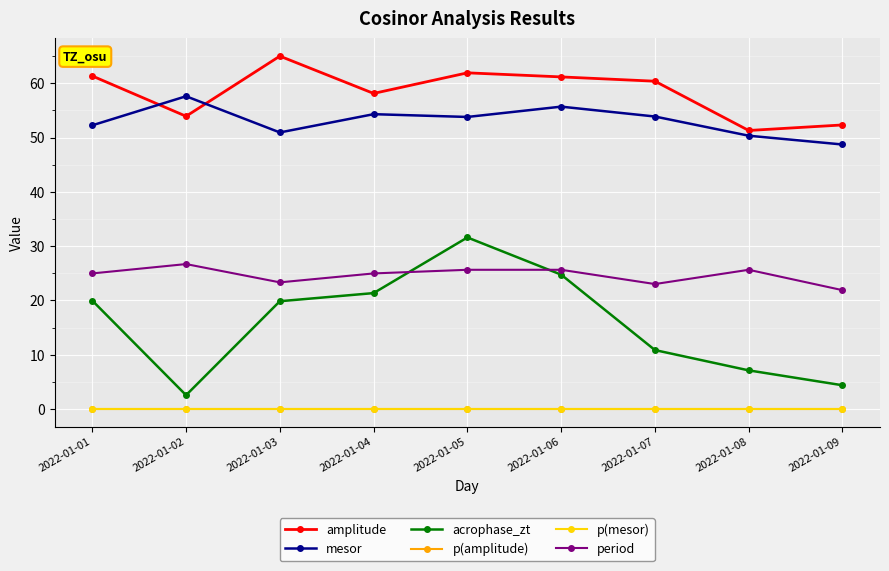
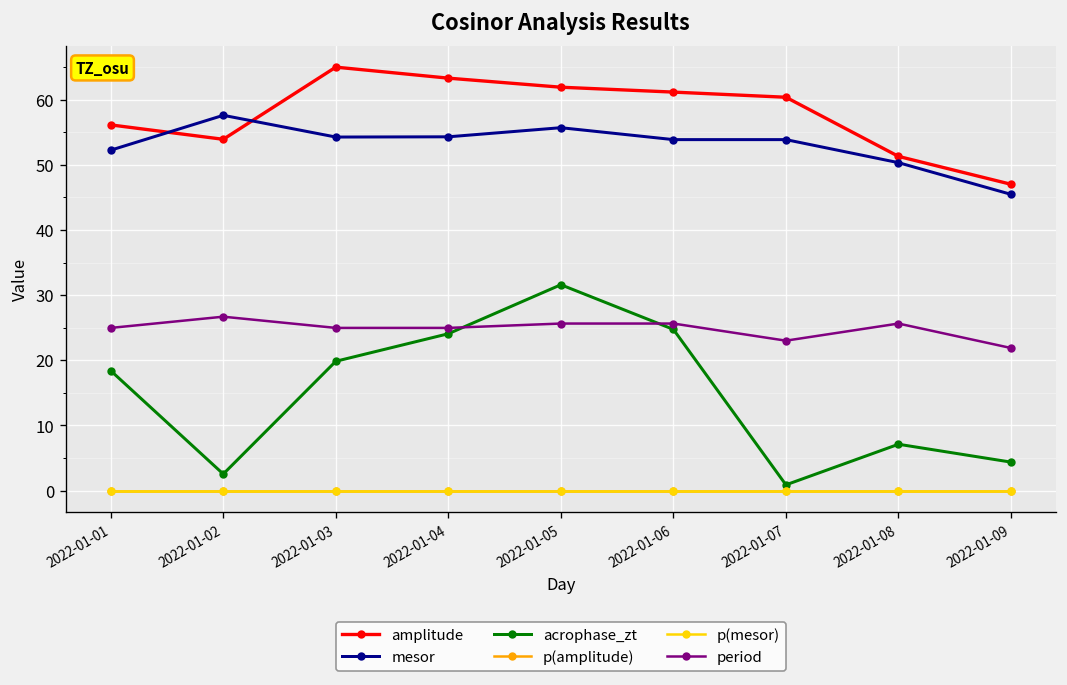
  {
    "amplitude": {
-     "2022-01-01": 61,
+     "2022-01-01": 56,
      "2022-01-02": 54,
      "2022-01-03": 65,
-     "2022-01-04": 58,
+     "2022-01-04": 63,
      "2022-01-05": 62,
      "2022-01-06": 61,
      "2022-01-07": 60,
      "2022-01-08": 51,
-     "2022-01-09": 52
+     "2022-01-09": 47
    },
    "mesor": {
      "2022-01-01": 52,
      "2022-01-02": 58,
-     "2022-01-03": 51,
+     "2022-01-03": 54,
      "2022-01-04": 54,
-     "2022-01-05": 54,
-     "2022-01-06": 56,
+     "2022-01-05": 56,
+     "2022-01-06": 54,
      "2022-01-07": 54,
      "2022-01-08": 50,
-     "2022-01-09": 49
+     "2022-01-09": 45
    },
    "acrophase_zt": {
-     "2022-01-01": 20,
+     "2022-01-01": 18,
      "2022-01-02": 3,
      "2022-01-03": 20,
-     "2022-01-04": 21,
+     "2022-01-04": 24,
      "2022-01-05": 32,
      "2022-01-06": 25,
-     "2022-01-07": 11,
+     "2022-01-07": 1,
      "2022-01-08": 7,
      "2022-01-09": 4
    },
    "p(mesor)": {
      "2022-01-01": 0,
      "2022-01-02": 0,
      "2022-01-03": 0,
      "2022-01-04": 0,
      "2022-01-05": 0,
      "2022-01-06": 0,
      "2022-01-07": 0,
      "2022-01-08": 0,
      "2022-01-09": 0
    },
    "period": {
      "2022-01-01": 25,
      "2022-01-02": 27,
-     "2022-01-03": 23,
+     "2022-01-03": 25,
      "2022-01-04": 25,
      "2022-01-05": 26,
      "2022-01-06": 26,
      "2022-01-07": 23,
      "2022-01-08": 26,
      "2022-01-09": 22
    }
  }
